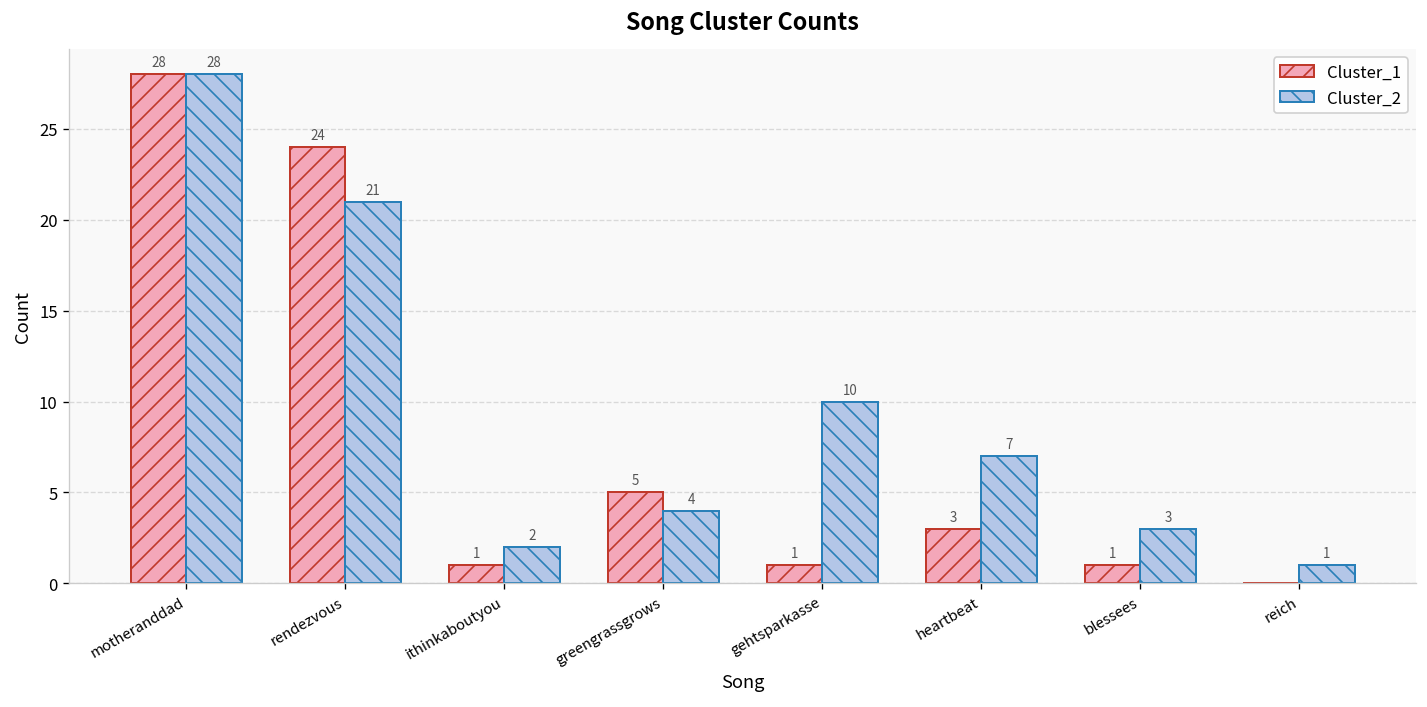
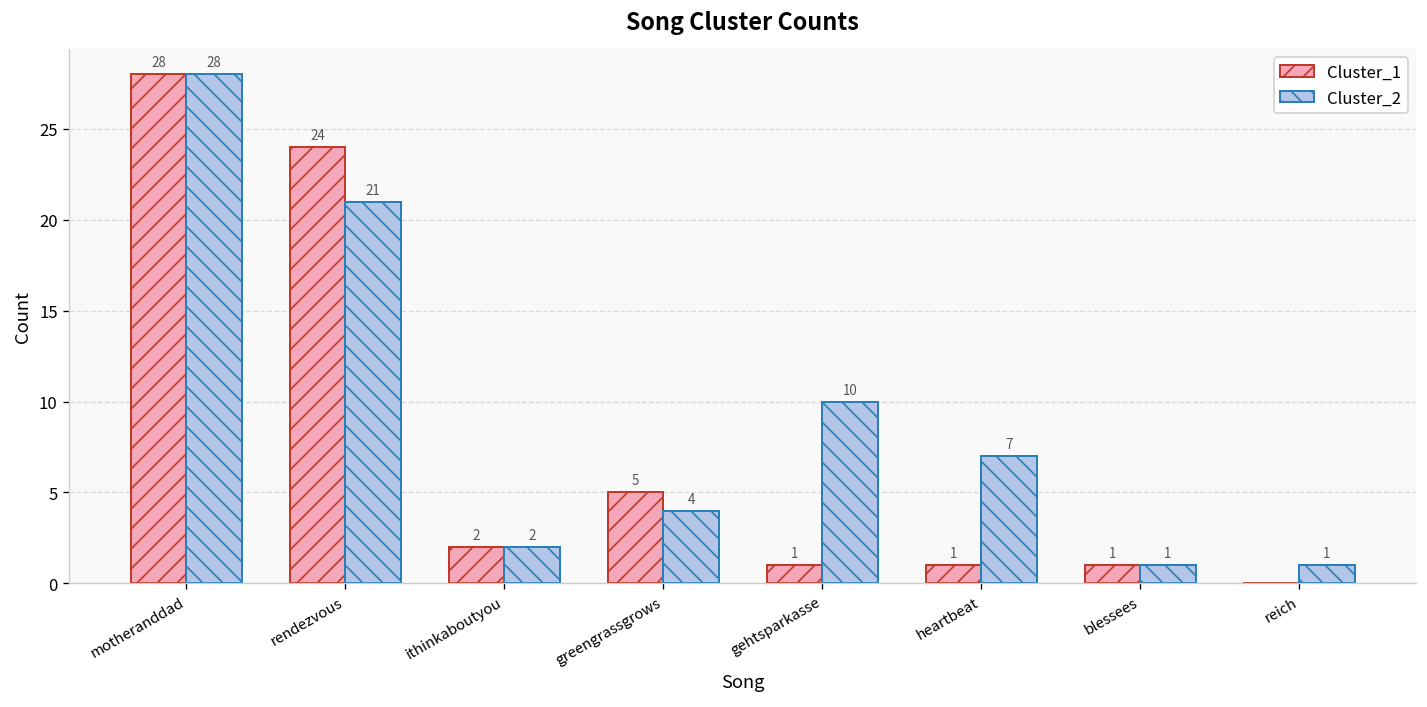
  {
    "Cluster_1": {
      "motheranddad": 28,
      "rendezvous": 24,
-     "ithinkaboutyou": 1,
+     "ithinkaboutyou": 2,
      "greengrassgrows": 5,
      "gehtsparkasse": 1,
-     "heartbeat": 3,
+     "heartbeat": 1,
      "blessees": 1
    },
    "Cluster_2": {
      "motheranddad": 28,
      "rendezvous": 21,
      "ithinkaboutyou": 2,
      "greengrassgrows": 4,
      "gehtsparkasse": 10,
      "heartbeat": 7,
-     "blessees": 3,
+     "blessees": 1,
      "reich": 1
    }
  }
